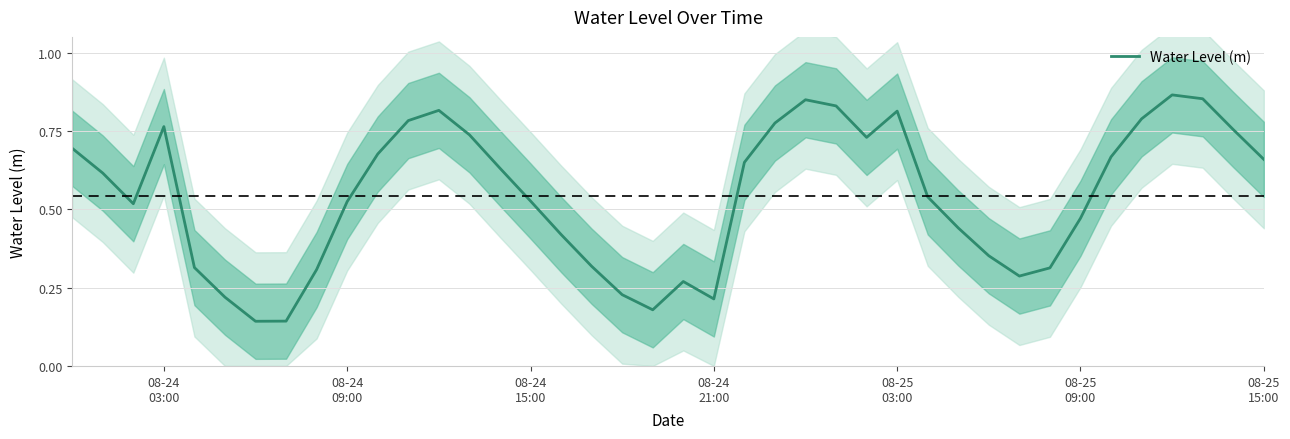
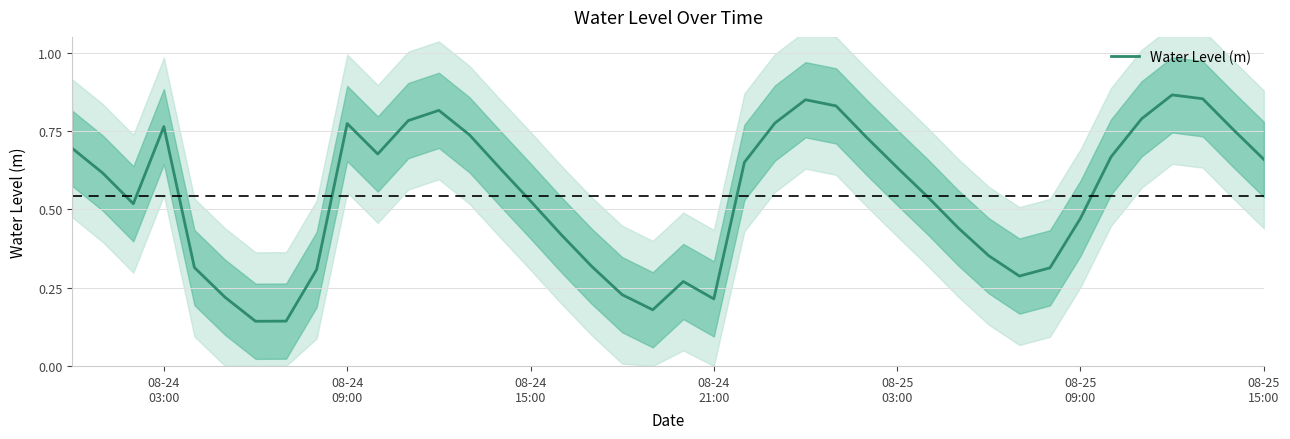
  {
    "Water Level (m)": {
      "08-24 03:00": 0.76,
-     "08-24 09:00": 0.52,
+     "08-24 09:00": 0.77,
      "08-24 15:00": 0.53,
      "08-24 21:00": 0.21,
-     "08-25 03:00": 0.81,
+     "08-25 03:00": 0.63,
      "08-25 09:00": 0.47,
      "08-25 15:00": 0.66
    }
  }
